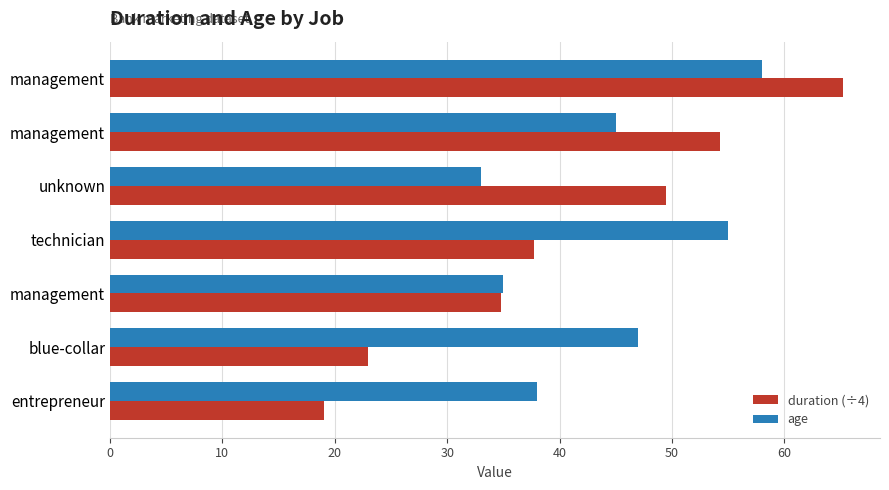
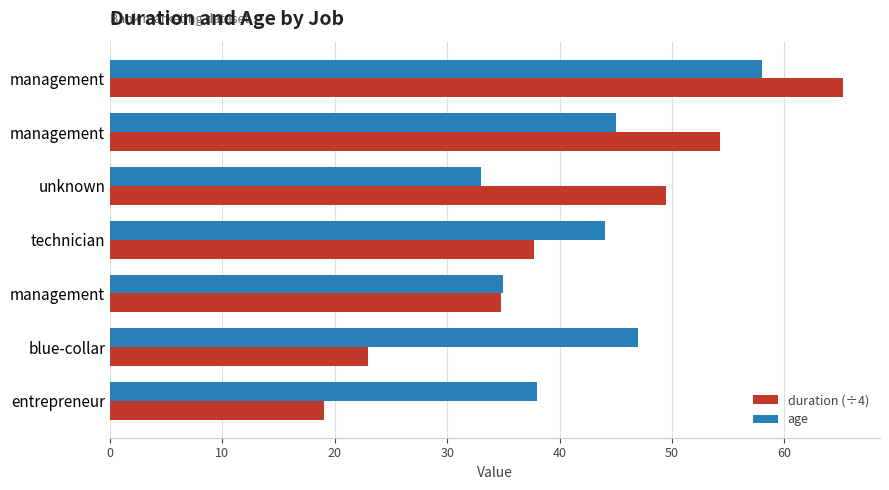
  {
    "duration (÷4)": {
      "unknown": 49.5,
      "technician": 37.8,
      "blue-collar": 23,
      "entrepreneur": 19
    },
    "age": {
      "unknown": 33,
-     "technician": 55,
+     "technician": 44,
      "blue-collar": 47,
      "entrepreneur": 38
    }
  }
